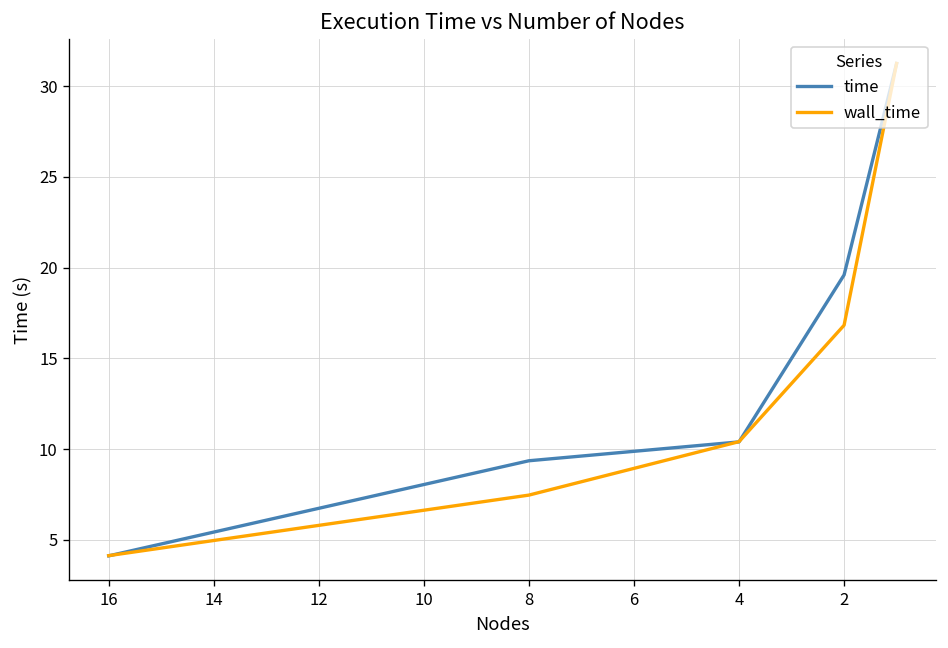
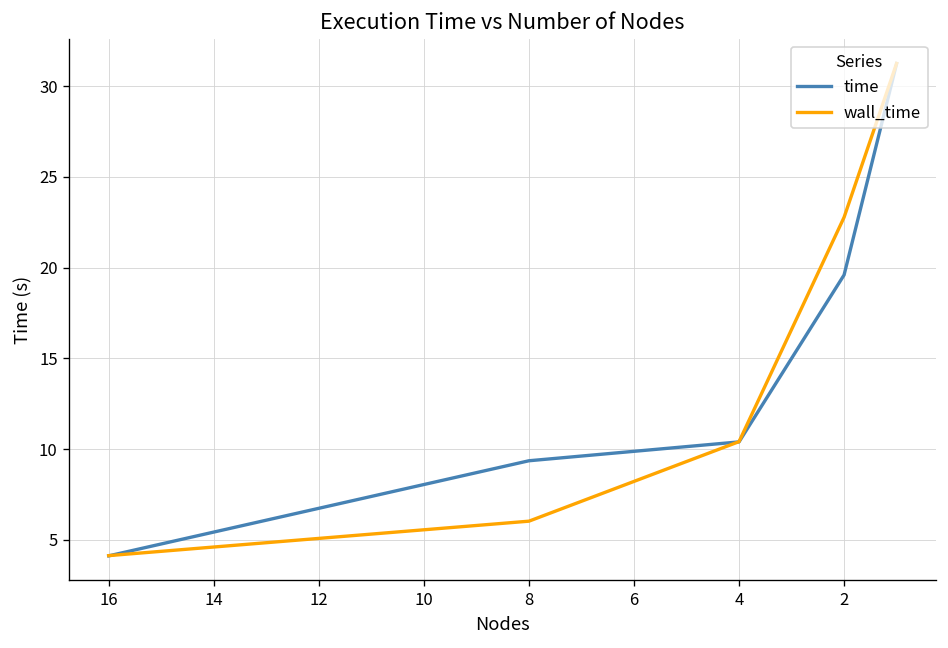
  {
    "time": {
      "8": 9.4,
      "2": 19.6
    },
    "wall_time": {
-     "8": 7.5,
-     "2": 16.8
+     "8": 6.0,
+     "2": 22.8
    }
  }
